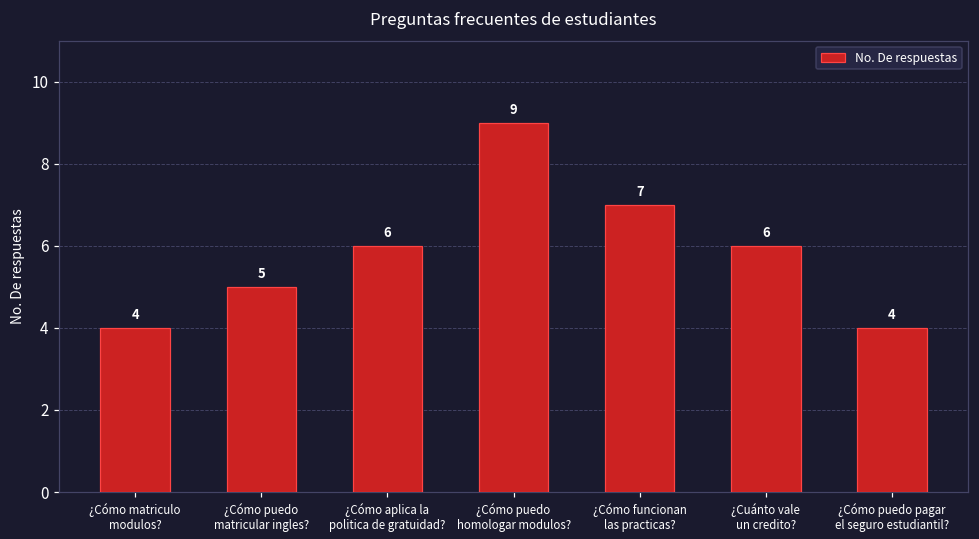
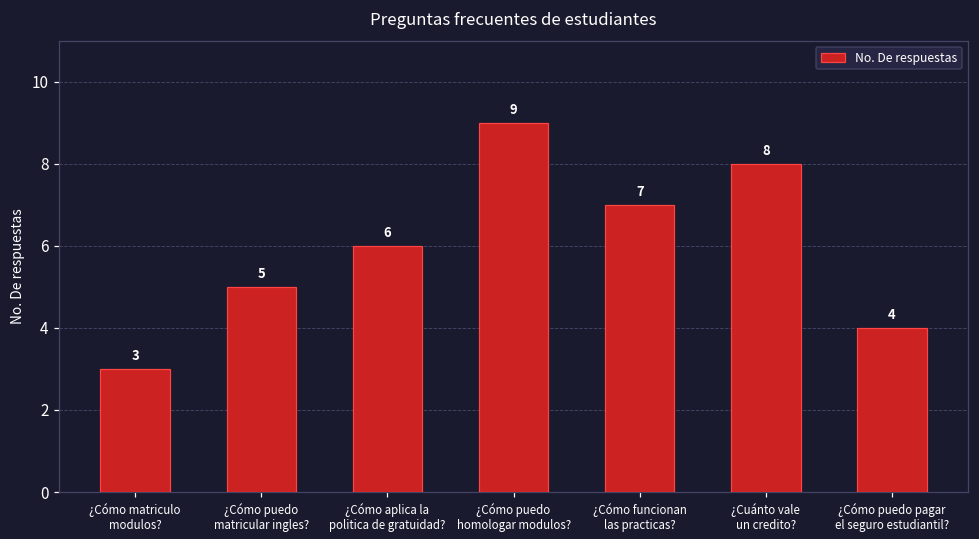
  {
-   "¿Cómo matriculo modulos?": 4,
+   "¿Cómo matriculo modulos?": 3,
    "¿Cómo puedo matricular ingles?": 5,
    "¿Cómo aplica la politica de gratuidad?": 6,
    "¿Cómo puedo homologar modulos?": 9,
    "¿Cómo funcionan las practicas?": 7,
-   "¿Cuánto vale un credito?": 6,
+   "¿Cuánto vale un credito?": 8,
    "¿Cómo puedo pagar el seguro estudiantil?": 4
  }
